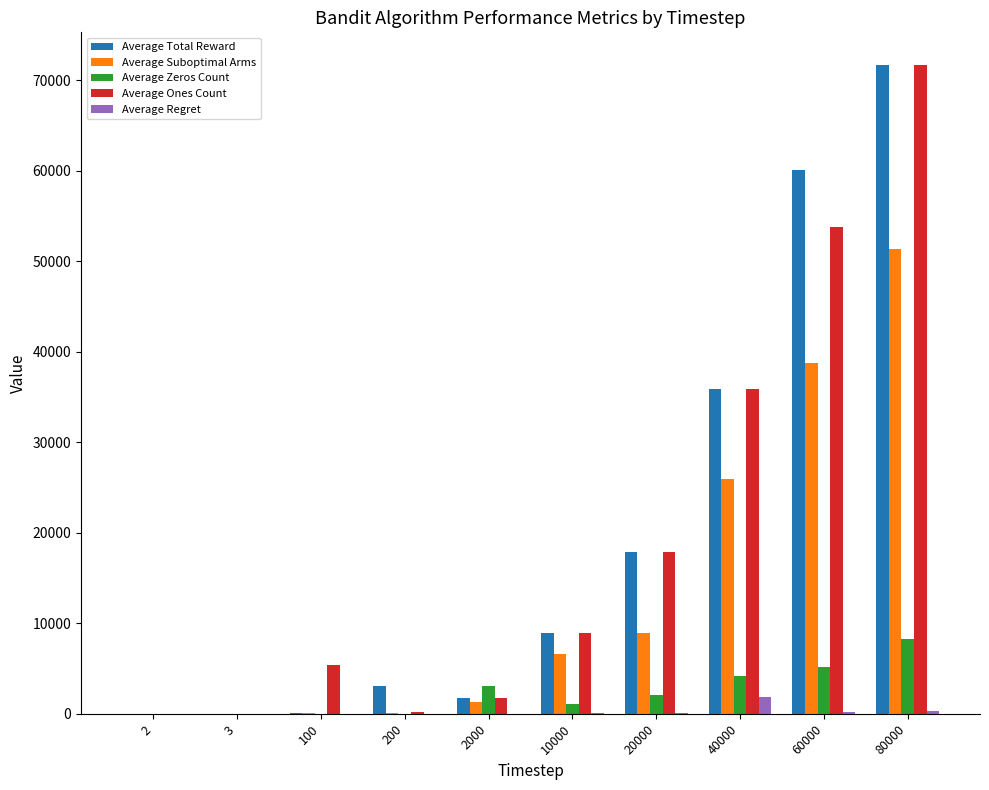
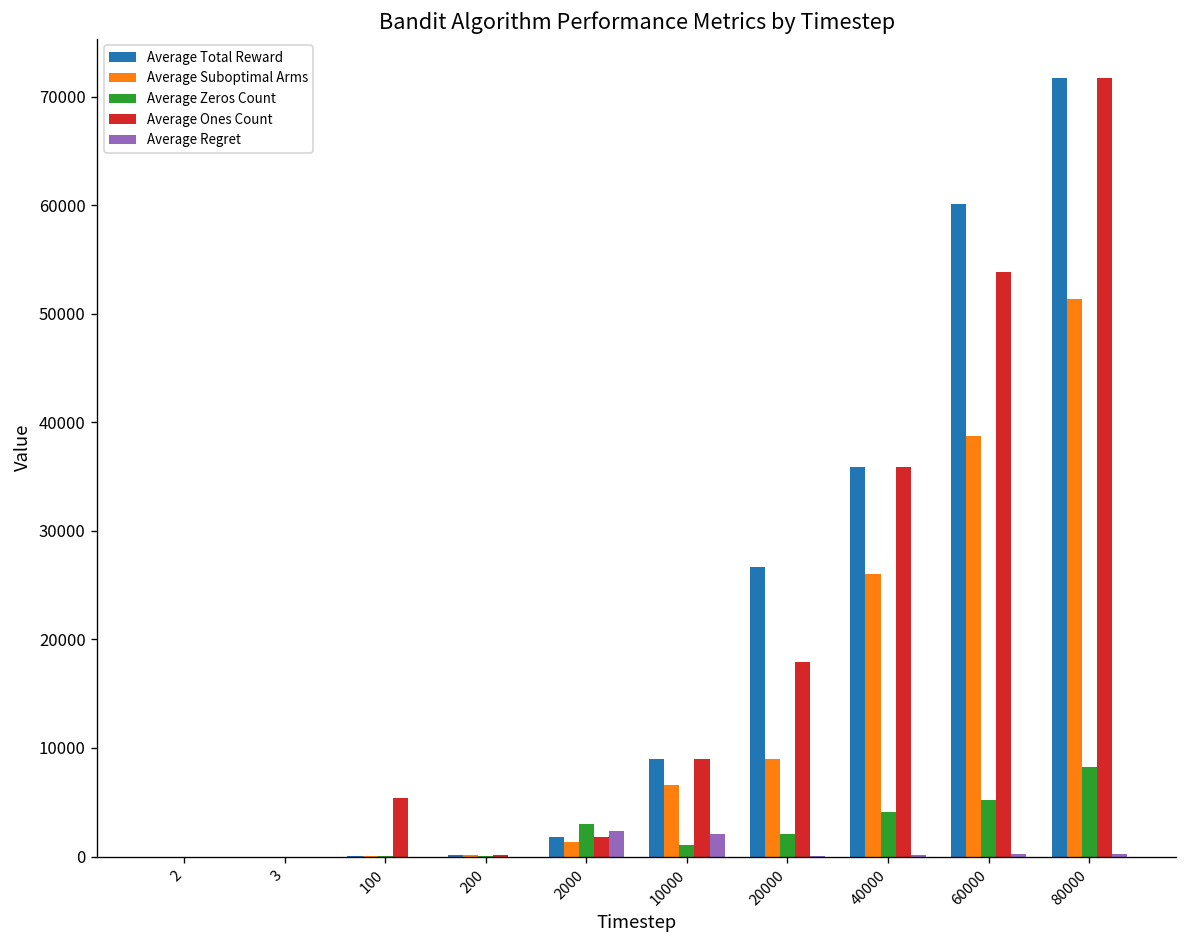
  {
    "Average Total Reward": {
-     "200": 3000,
+     "200": 0,
      "2000": 2000,
      "10000": 9000,
-     "20000": 18000,
+     "20000": 27000,
      "40000": 36000,
      "60000": 60000,
      "80000": 72000
    },
    "Average Suboptimal Arms": {
      "2000": 1000,
      "10000": 7000,
      "20000": 9000,
      "40000": 26000,
      "60000": 39000,
      "80000": 51000
    },
    "Average Zeros Count": {
      "2000": 3000,
      "10000": 1000,
      "20000": 2000,
      "40000": 4000,
      "60000": 5000,
      "80000": 8000
    },
    "Average Ones Count": {
      "100": 5000,
      "2000": 2000,
      "10000": 9000,
      "20000": 18000,
      "40000": 36000,
      "60000": 54000,
      "80000": 72000
    },
    "Average Regret": {
-     "2000": 0,
-     "10000": 0,
-     "40000": 2000
+     "2000": 2000,
+     "10000": 2000,
+     "40000": 0
    }
  }
